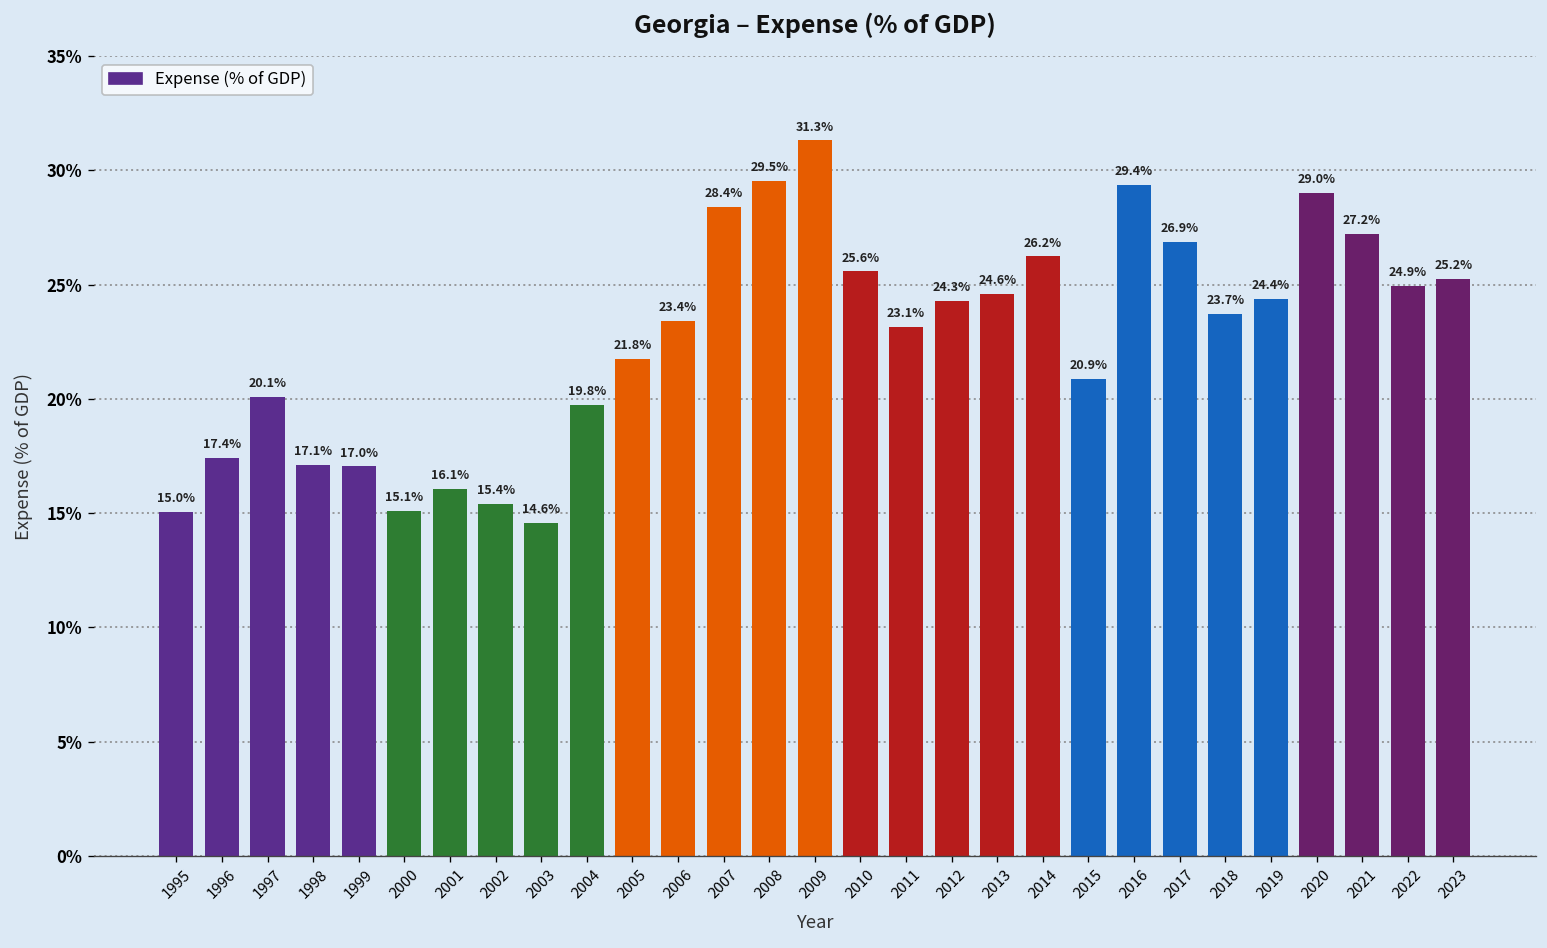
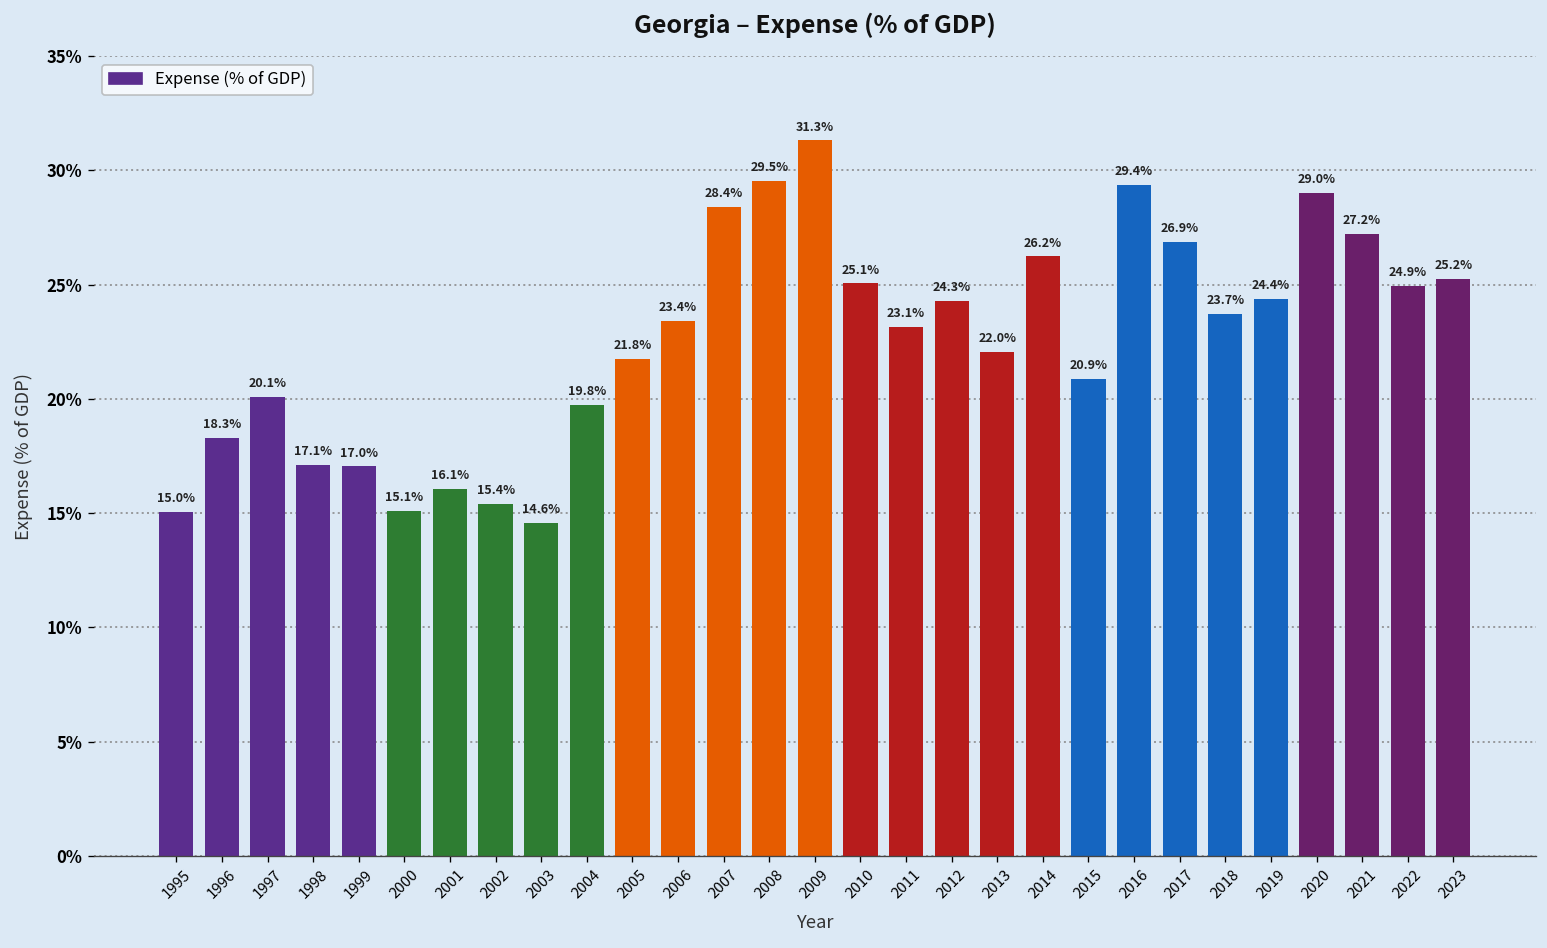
  {
    "1995": "15.0%",
-   "1996": "17.4%",
+   "1996": "18.3%",
    "1997": "20.1%",
    "1998": "17.1%",
    "1999": "17.0%",
    "2000": "15.1%",
    "2001": "16.1%",
    "2002": "15.4%",
    "2003": "14.6%",
    "2004": "19.8%",
    "2005": "21.8%",
    "2006": "23.4%",
    "2007": "28.4%",
    "2008": "29.5%",
    "2009": "31.3%",
-   "2010": "25.6%",
+   "2010": "25.1%",
    "2011": "23.1%",
    "2012": "24.3%",
-   "2013": "24.6%",
+   "2013": "22.0%",
    "2014": "26.2%",
    "2015": "20.9%",
    "2016": "29.4%",
    "2017": "26.9%",
    "2018": "23.7%",
    "2019": "24.4%",
    "2020": "29.0%",
    "2021": "27.2%",
    "2022": "24.9%",
    "2023": "25.2%"
  }
